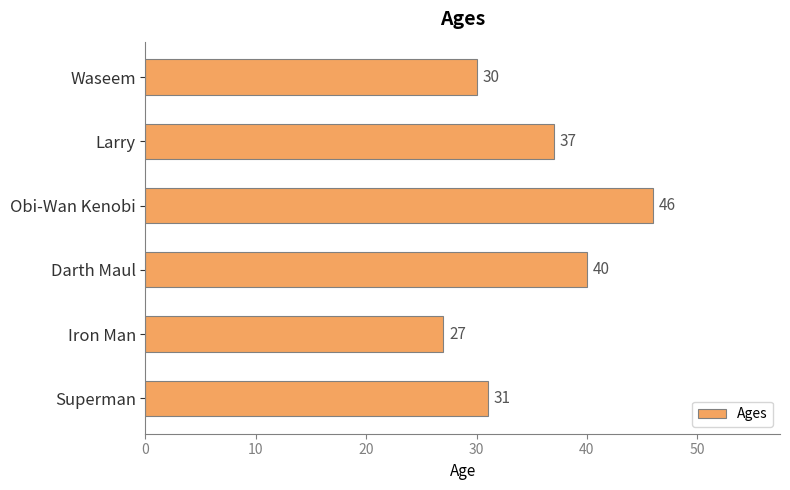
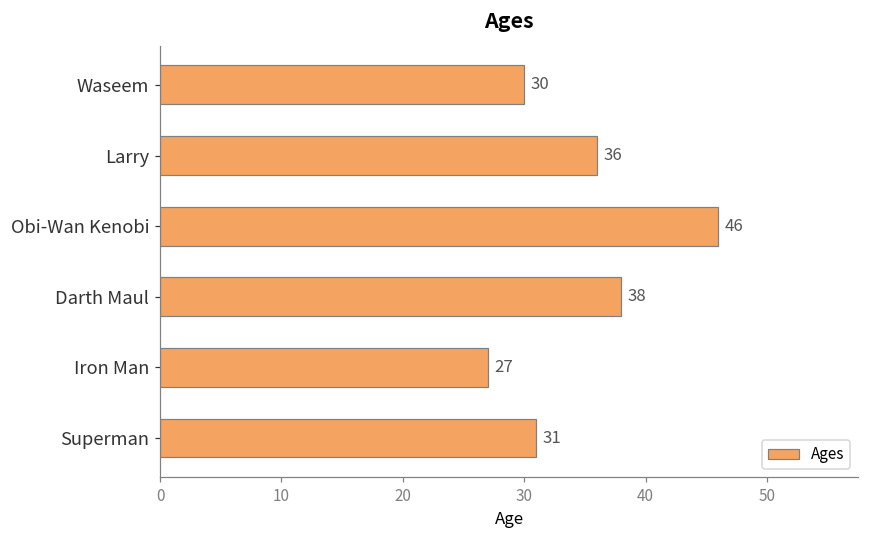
  {
    "Waseem": 30,
-   "Larry": 37,
+   "Larry": 36,
    "Obi-Wan Kenobi": 46,
-   "Darth Maul": 40,
+   "Darth Maul": 38,
    "Iron Man": 27,
    "Superman": 31
  }
